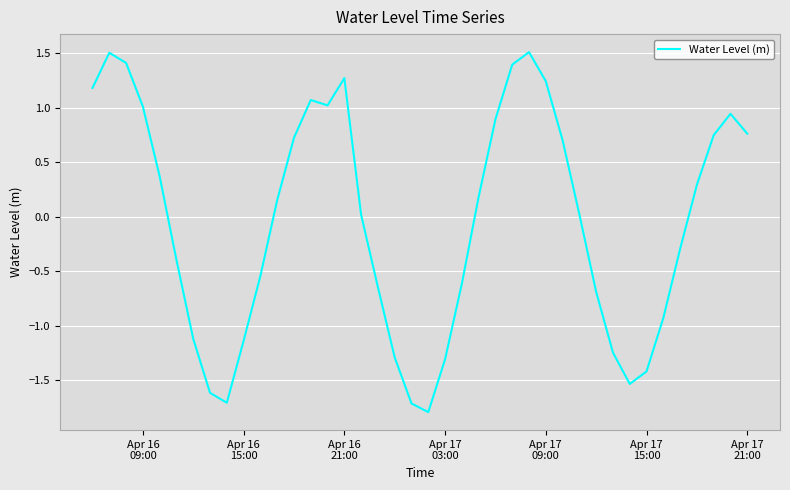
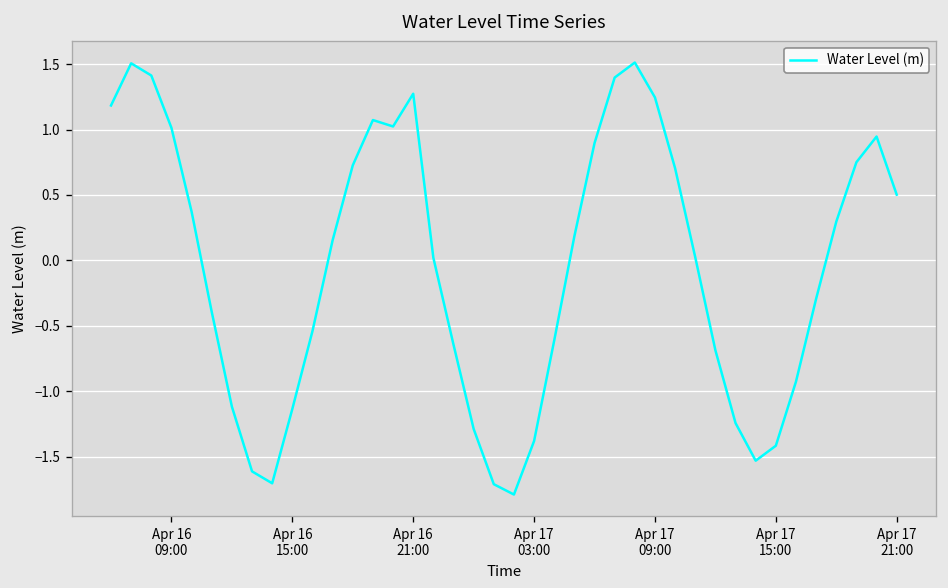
  {
    "Apr 16 09:00": 1.01,
    "Apr 16 15:00": -1.14,
    "Apr 16 21:00": 1.27,
-   "Apr 17 03:00": -1.31,
+   "Apr 17 03:00": -1.38,
    "Apr 17 09:00": 1.25,
    "Apr 17 15:00": -1.42,
-   "Apr 17 21:00": 0.76
+   "Apr 17 21:00": 0.50
  }
